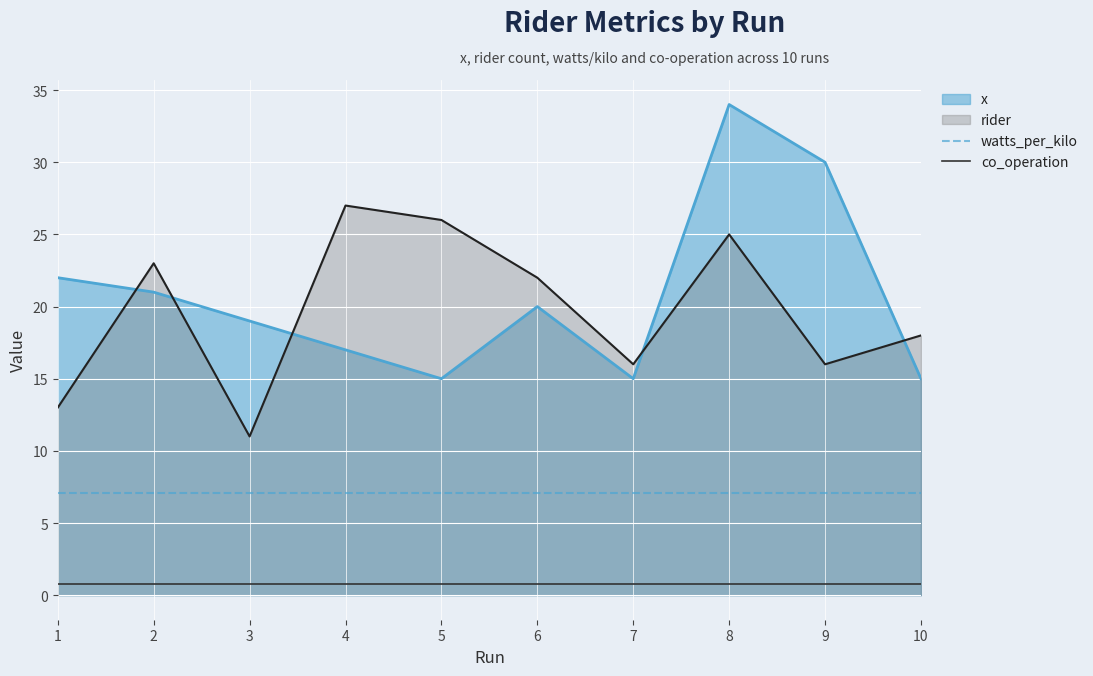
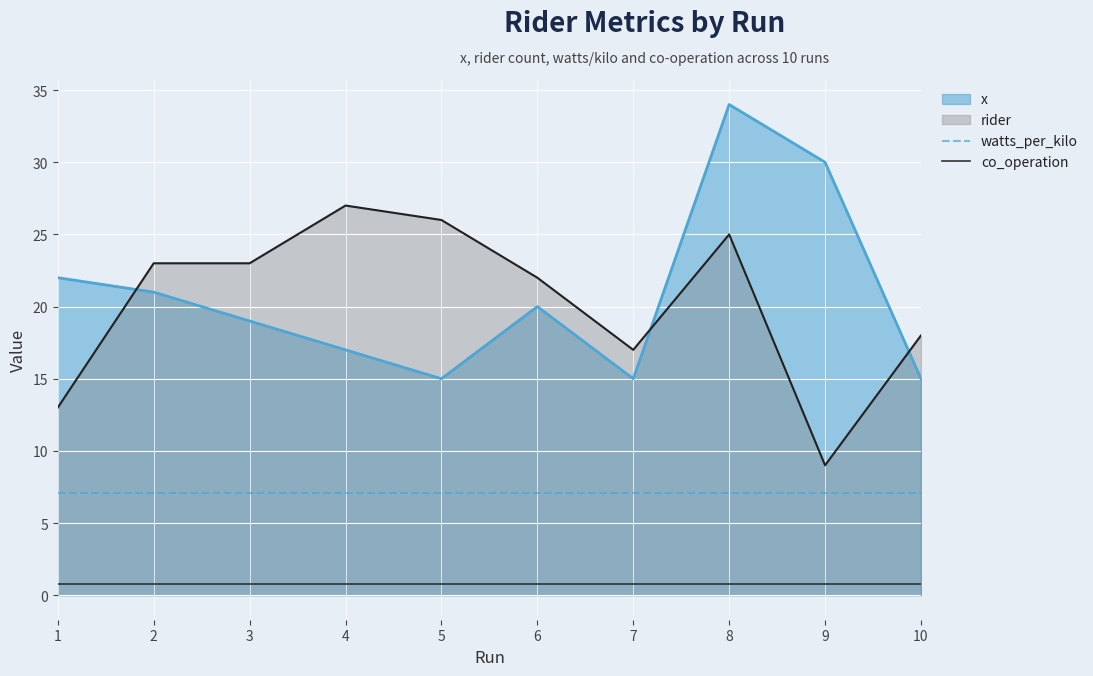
  {
    "rider": {
      "1": 13,
      "2": 23,
-     "3": 11,
+     "3": 23,
      "4": 27,
      "5": 26,
      "6": 22,
-     "7": 16,
+     "7": 17,
      "8": 25,
-     "9": 16,
+     "9": 9,
      "10": 18
    },
    "co_operation": {
      "1": 0.8,
      "2": 0.8,
      "3": 0.8,
      "4": 0.8,
      "5": 0.8,
      "6": 0.8,
      "7": 0.8,
      "8": 0.8,
      "9": 0.8,
      "10": 0.8
    }
  }
